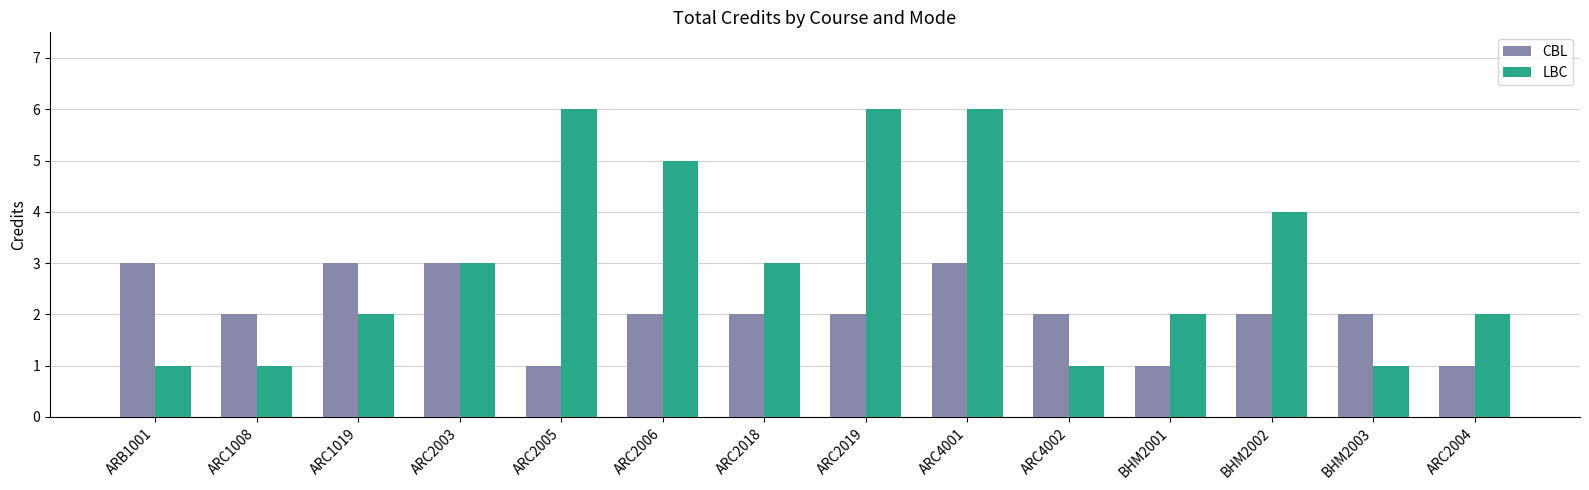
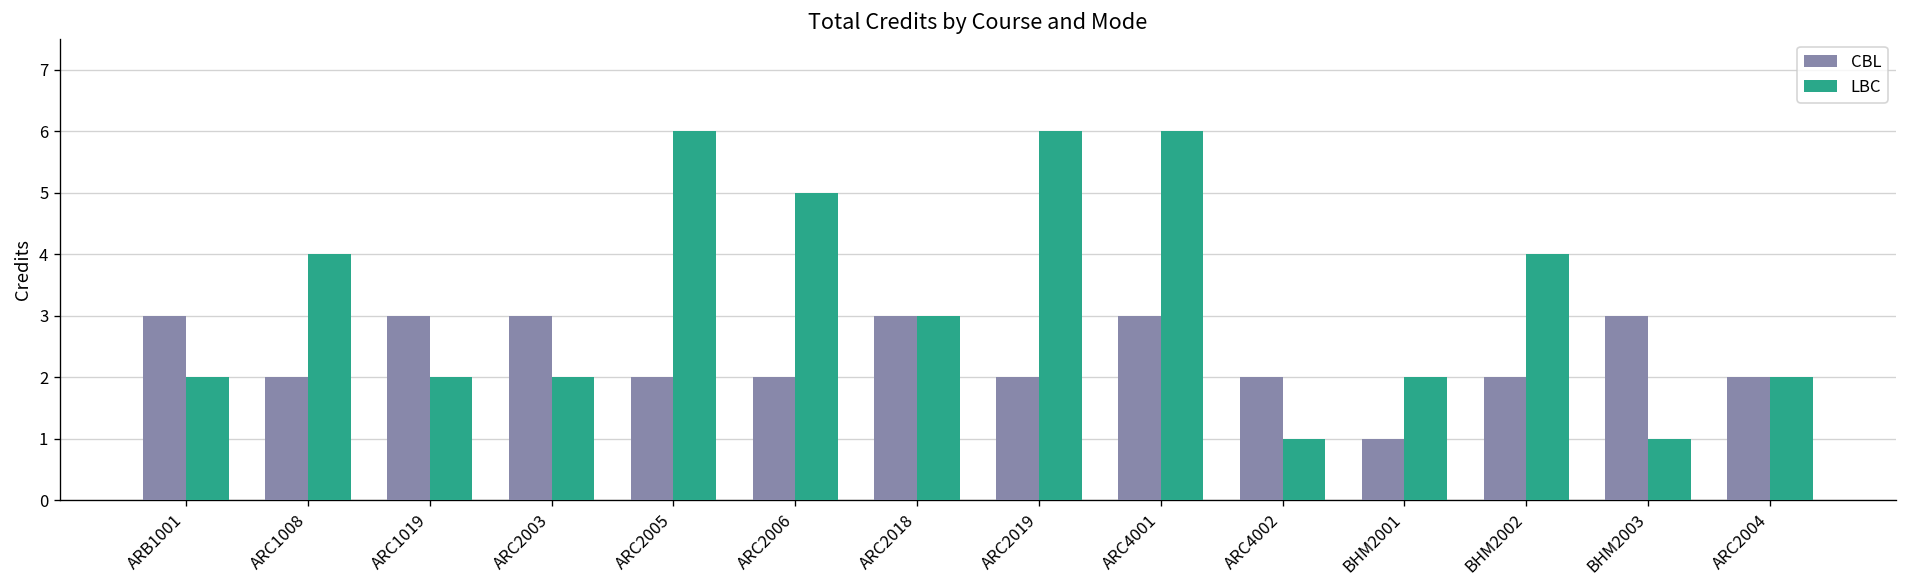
  {
    "CBL": {
      "ARB1001": 3,
      "ARC1008": 2,
      "ARC1019": 3,
      "ARC2003": 3,
-     "ARC2005": 1,
+     "ARC2005": 2,
      "ARC2006": 2,
-     "ARC2018": 2,
+     "ARC2018": 3,
      "ARC2019": 2,
      "ARC4001": 3,
      "ARC4002": 2,
      "BHM2001": 1,
      "BHM2002": 2,
-     "BHM2003": 2,
-     "ARC2004": 1
+     "BHM2003": 3,
+     "ARC2004": 2
    },
    "LBC": {
-     "ARB1001": 1,
-     "ARC1008": 1,
+     "ARB1001": 2,
+     "ARC1008": 4,
      "ARC1019": 2,
-     "ARC2003": 3,
+     "ARC2003": 2,
      "ARC2005": 6,
      "ARC2006": 5,
      "ARC2018": 3,
      "ARC2019": 6,
      "ARC4001": 6,
      "ARC4002": 1,
      "BHM2001": 2,
      "BHM2002": 4,
      "BHM2003": 1,
      "ARC2004": 2
    }
  }
